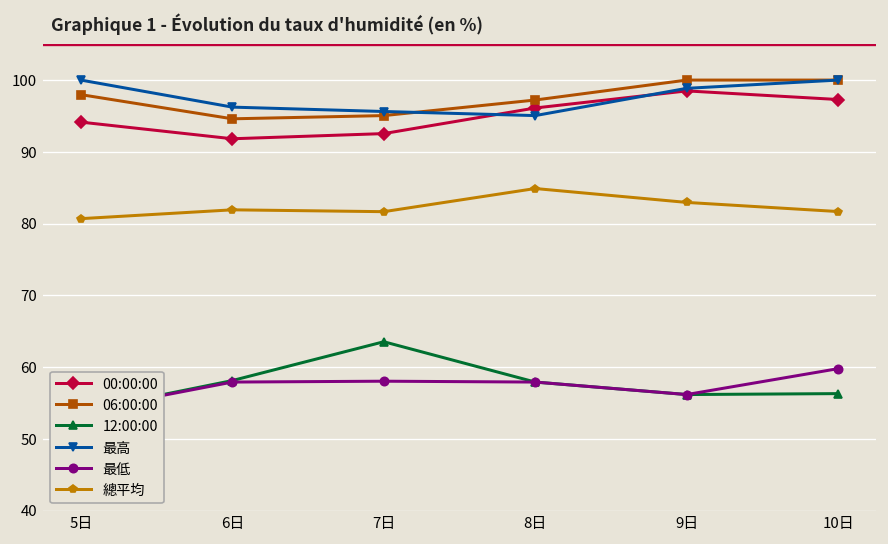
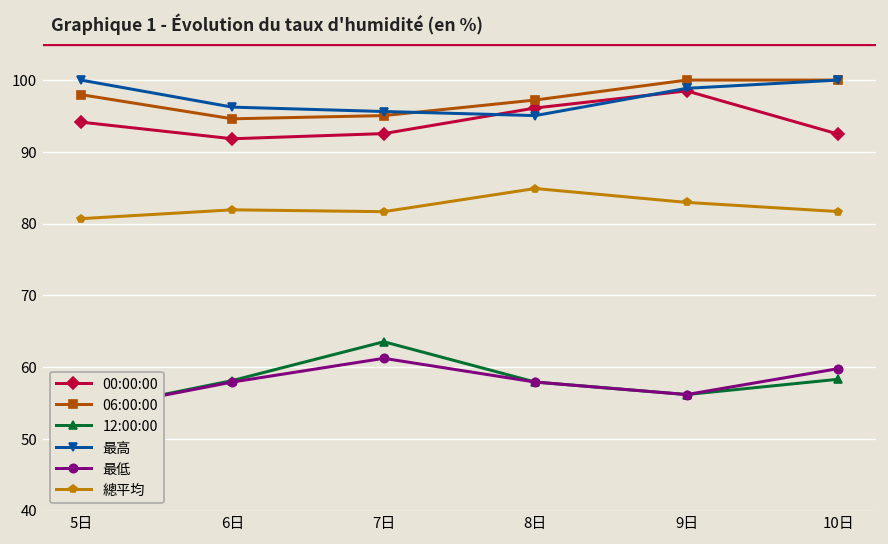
  {
    "00:00:00": {
      "5日": 94,
      "6日": 92,
      "7日": 93,
      "8日": 96,
-     "10日": 97
+     "10日": 92
    },
    "12:00:00": {
      "7日": 64,
-     "10日": 56
+     "10日": 58
    },
    "最高": {
      "5日": 100,
      "6日": 96,
      "7日": 96,
      "8日": 95
    },
    "最低": {
-     "7日": 58,
+     "7日": 61,
      "10日": 60
    }
  }
